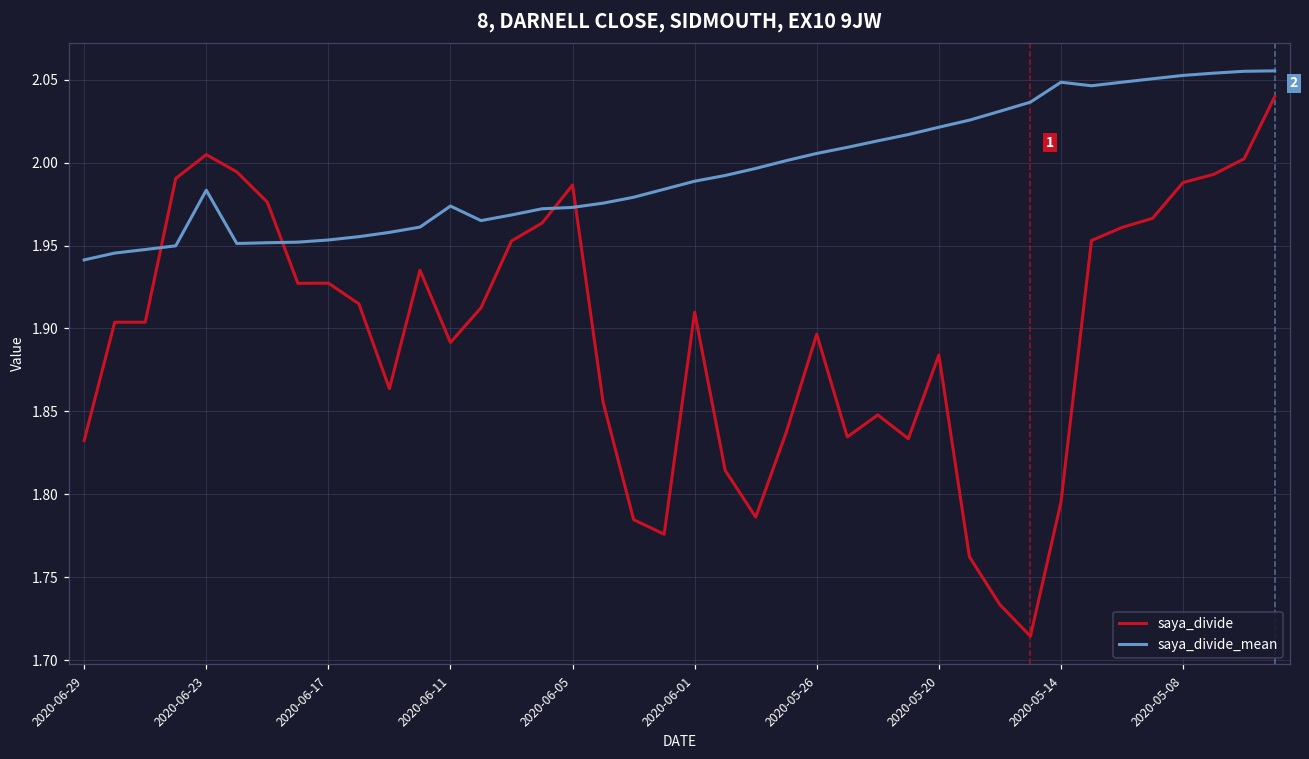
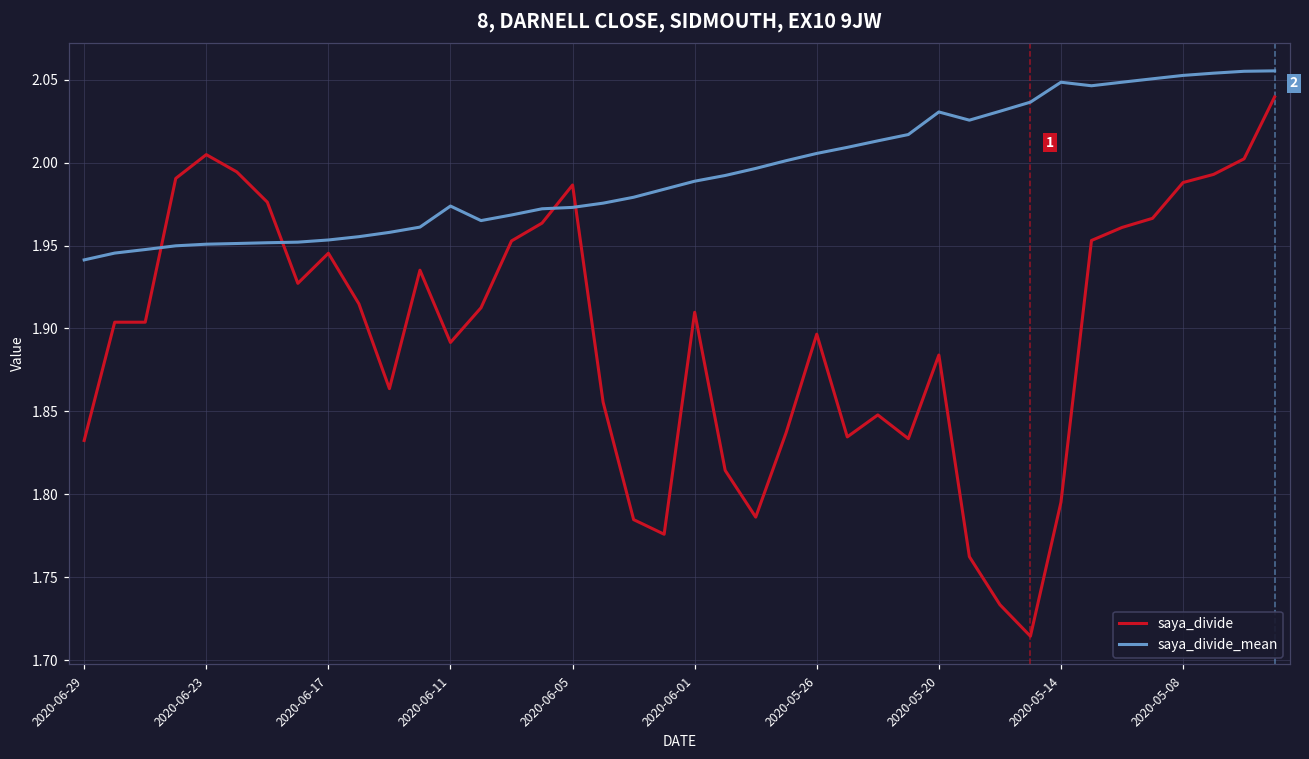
  {
    "saya_divide": {
      "2020-06-29": 1.832,
      "2020-06-23": 2.005,
-     "2020-06-17": 1.927,
+     "2020-06-17": 1.945,
      "2020-06-11": 1.892,
      "2020-06-05": 1.986,
      "2020-06-01": 1.910,
      "2020-05-26": 1.897,
      "2020-05-20": 1.884,
      "2020-05-14": 1.795,
      "2020-05-08": 1.988
    },
    "saya_divide_mean": {
      "2020-06-29": 1.941,
-     "2020-06-23": 1.983,
+     "2020-06-23": 1.951,
      "2020-06-17": 1.953,
      "2020-06-11": 1.974,
      "2020-06-05": 1.973,
      "2020-06-01": 1.989,
      "2020-05-26": 2.006,
-     "2020-05-20": 2.021,
+     "2020-05-20": 2.030,
      "2020-05-14": 2.048,
      "2020-05-08": 2.053
    }
  }
